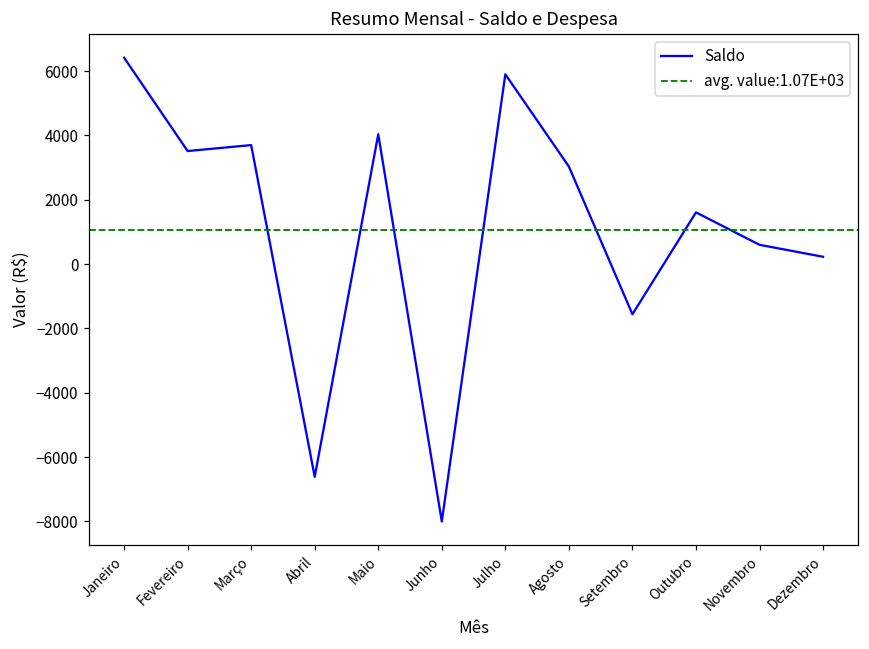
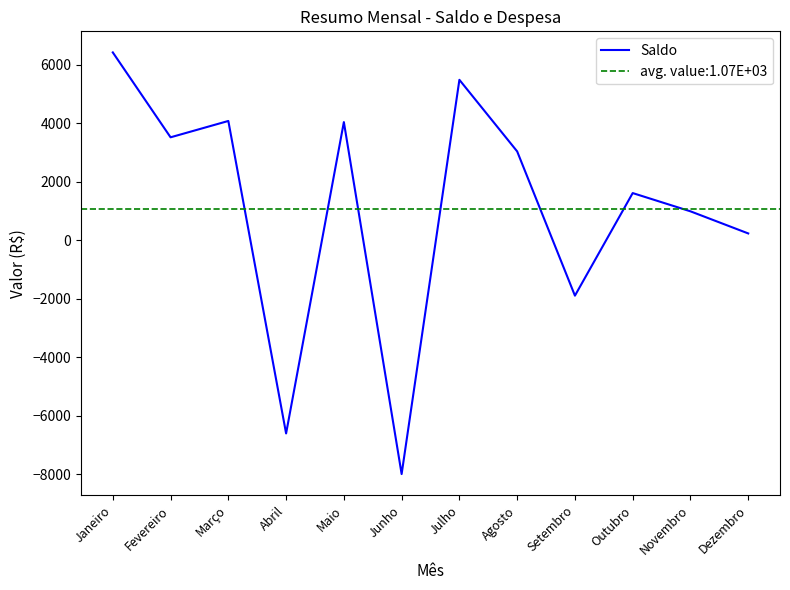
  {
    "Janeiro": 6400,
    "Fevereiro": 3500,
-   "Março": 3700,
+   "Março": 4100,
    "Abril": -6600,
    "Maio": 4000,
    "Junho": -8000,
-   "Julho": 5900,
+   "Julho": 5500,
    "Agosto": 3000,
-   "Setembro": -1600,
+   "Setembro": -1900,
    "Outubro": 1600,
-   "Novembro": 600,
+   "Novembro": 1000,
    "Dezembro": 200
  }
